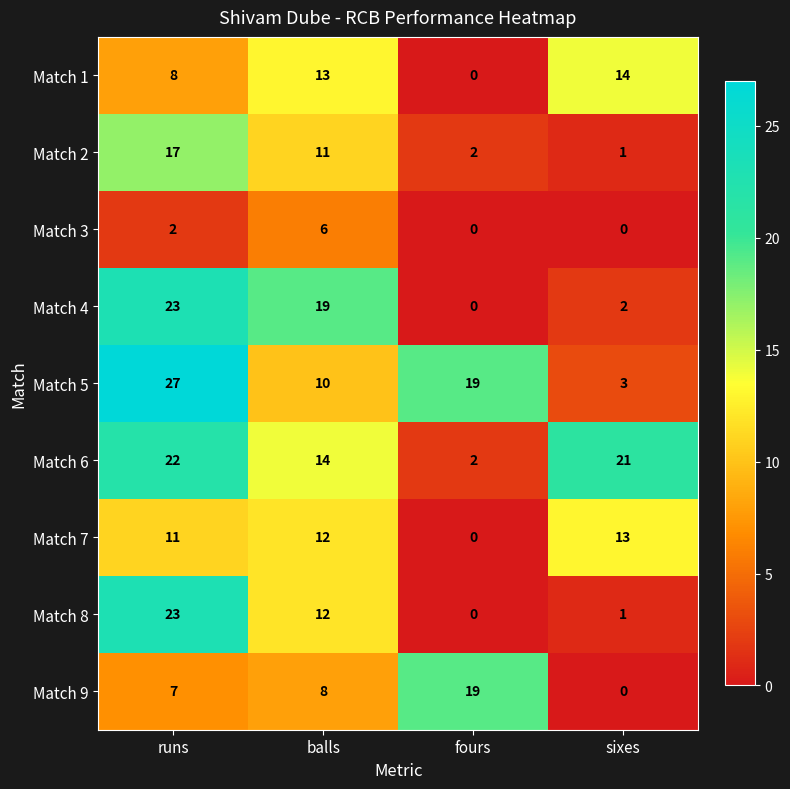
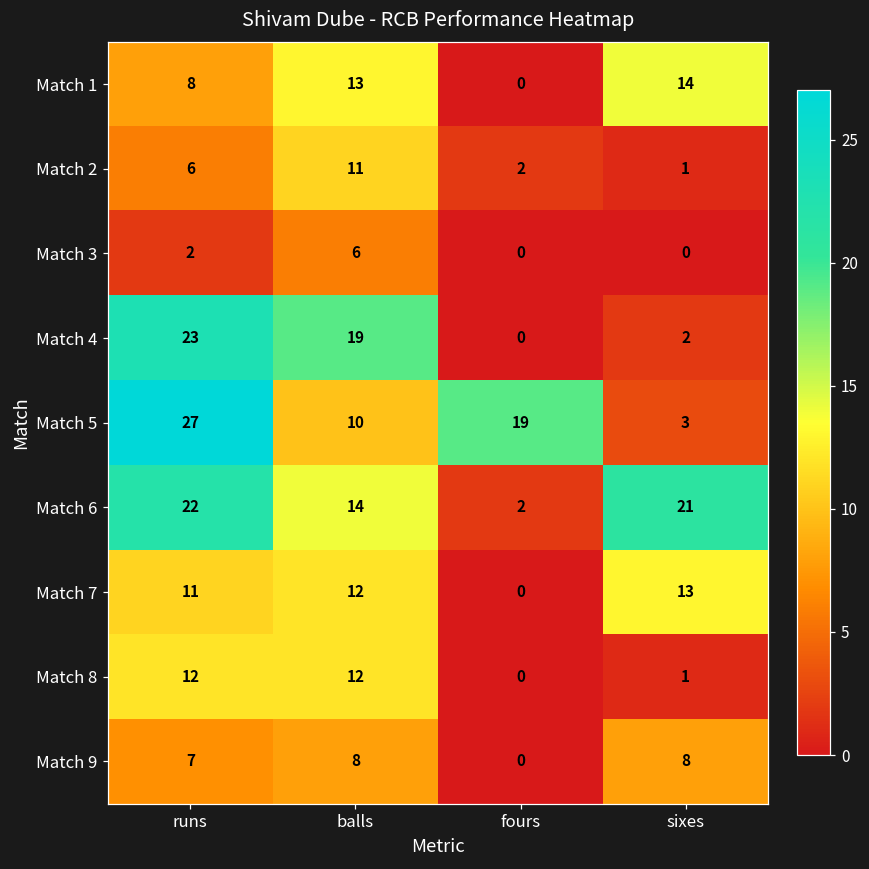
  {
    "Match 1": {
      "runs": 8,
      "balls": 13,
      "fours": 0,
      "sixes": 14
    },
    "Match 2": {
-     "runs": 17,
+     "runs": 6,
      "balls": 11,
      "fours": 2,
      "sixes": 1
    },
    "Match 3": {
      "runs": 2,
      "balls": 6,
      "fours": 0,
      "sixes": 0
    },
    "Match 4": {
      "runs": 23,
      "balls": 19,
      "fours": 0,
      "sixes": 2
    },
    "Match 5": {
      "runs": 27,
      "balls": 10,
      "fours": 19,
      "sixes": 3
    },
    "Match 6": {
      "runs": 22,
      "balls": 14,
      "fours": 2,
      "sixes": 21
    },
    "Match 7": {
      "runs": 11,
      "balls": 12,
      "fours": 0,
      "sixes": 13
    },
    "Match 8": {
-     "runs": 23,
+     "runs": 12,
      "balls": 12,
      "fours": 0,
      "sixes": 1
    },
    "Match 9": {
      "runs": 7,
      "balls": 8,
-     "fours": 19,
-     "sixes": 0
+     "fours": 0,
+     "sixes": 8
    }
  }
